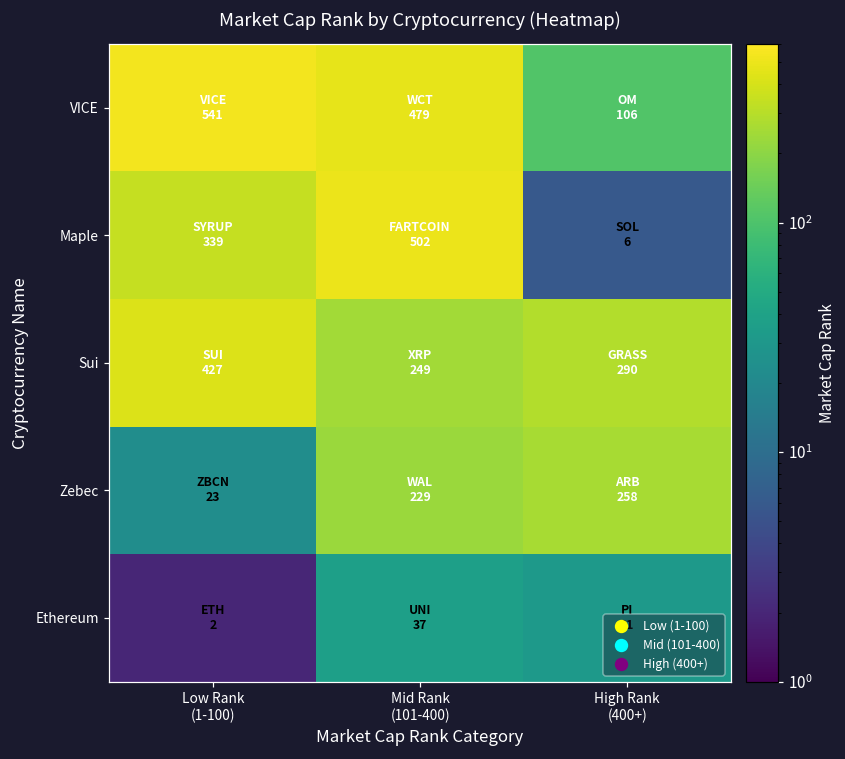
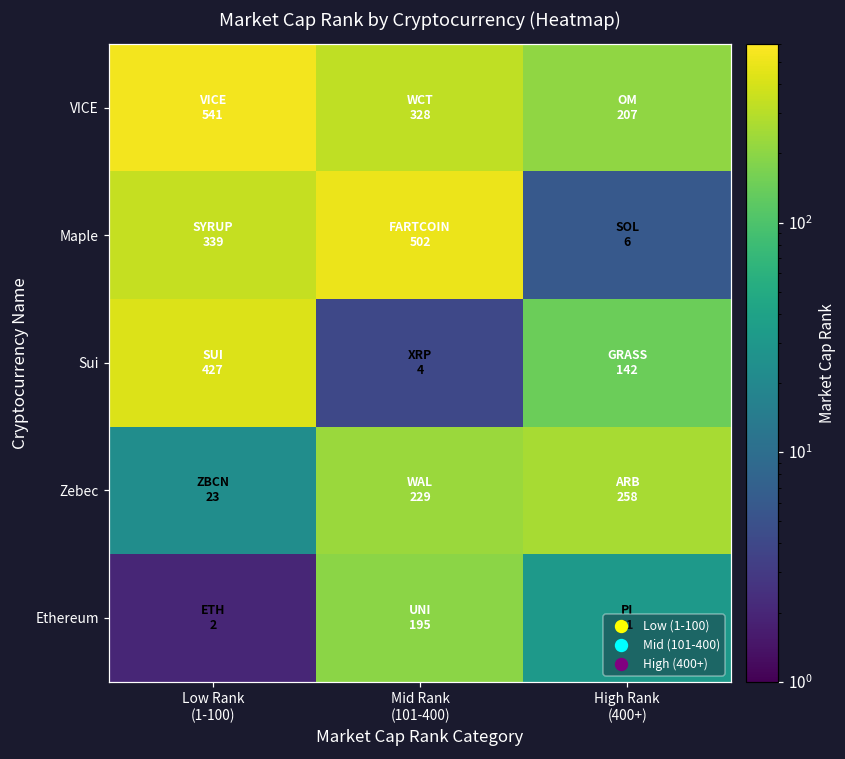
  {
    "VICE": {
      "Low Rank (1-100)": 541,
-     "Mid Rank (101-400)": 479,
-     "High Rank (400+)": 106
+     "Mid Rank (101-400)": 328,
+     "High Rank (400+)": 207
    },
    "Maple": {
      "Low Rank (1-100)": 339,
      "Mid Rank (101-400)": 502,
      "High Rank (400+)": 6
    },
    "Sui": {
      "Low Rank (1-100)": 427,
-     "Mid Rank (101-400)": 249,
-     "High Rank (400+)": 290
+     "Mid Rank (101-400)": 4,
+     "High Rank (400+)": 142
    },
    "Zebec": {
      "Low Rank (1-100)": 23,
      "Mid Rank (101-400)": 229,
      "High Rank (400+)": 258
    },
    "Ethereum": {
      "Low Rank (1-100)": 2,
-     "Mid Rank (101-400)": 37
+     "Mid Rank (101-400)": 195
    }
  }
